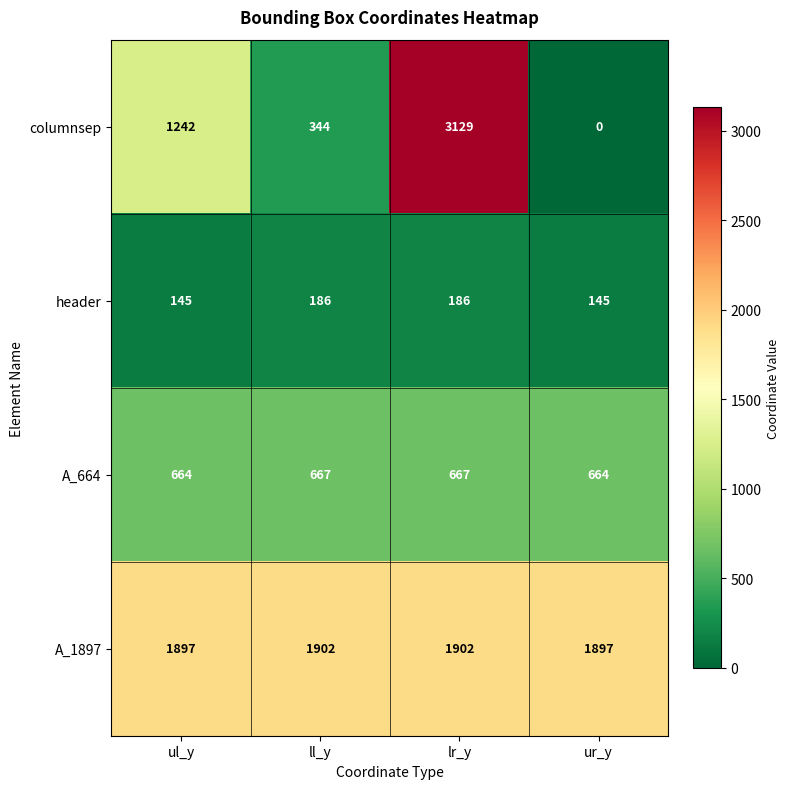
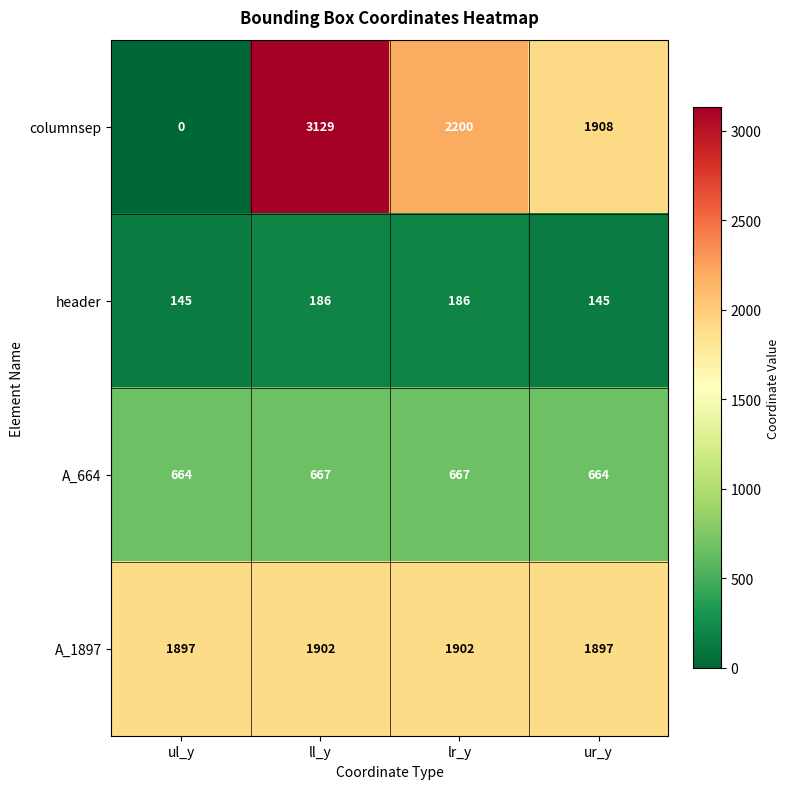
  {
    "columnsep": {
-     "ul_y": 1242,
-     "ll_y": 344,
-     "lr_y": 3129,
-     "ur_y": 0
+     "ul_y": 0,
+     "ll_y": 3129,
+     "lr_y": 2200,
+     "ur_y": 1908
    },
    "header": {
      "ul_y": 145,
      "ll_y": 186,
      "lr_y": 186,
      "ur_y": 145
    },
    "A_664": {
      "ul_y": 664,
      "ll_y": 667,
      "lr_y": 667,
      "ur_y": 664
    },
    "A_1897": {
      "ul_y": 1897,
      "ll_y": 1902,
      "lr_y": 1902,
      "ur_y": 1897
    }
  }
